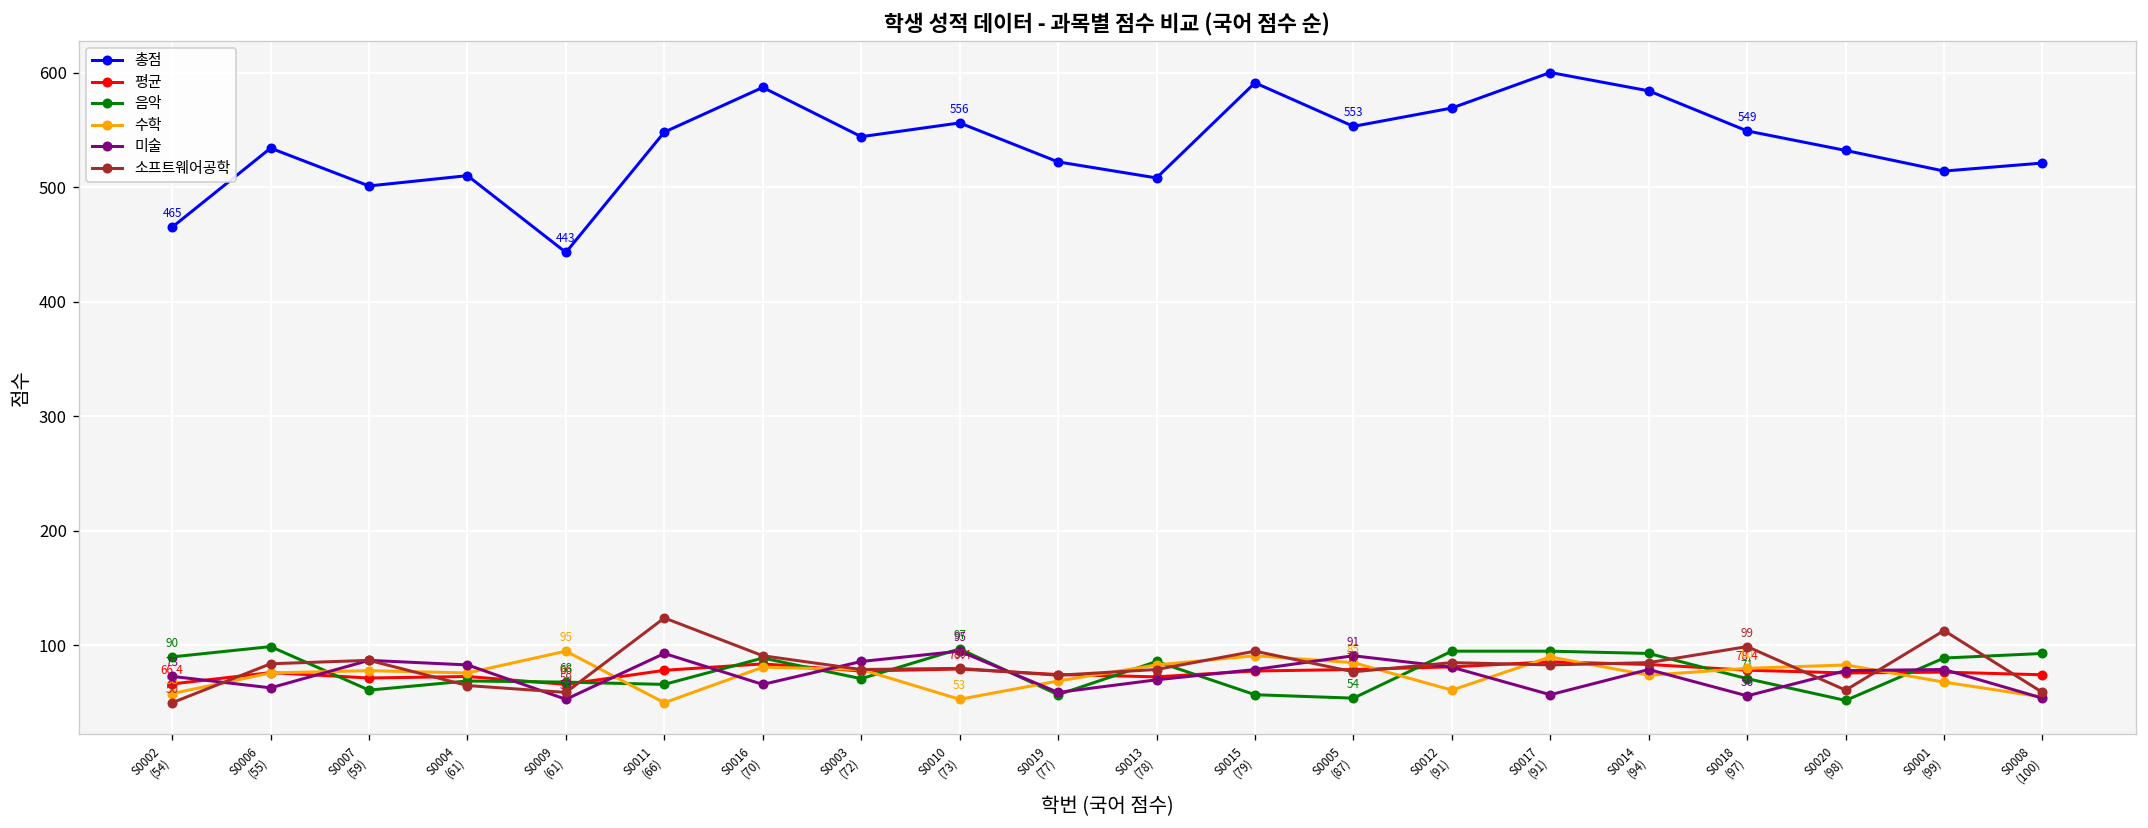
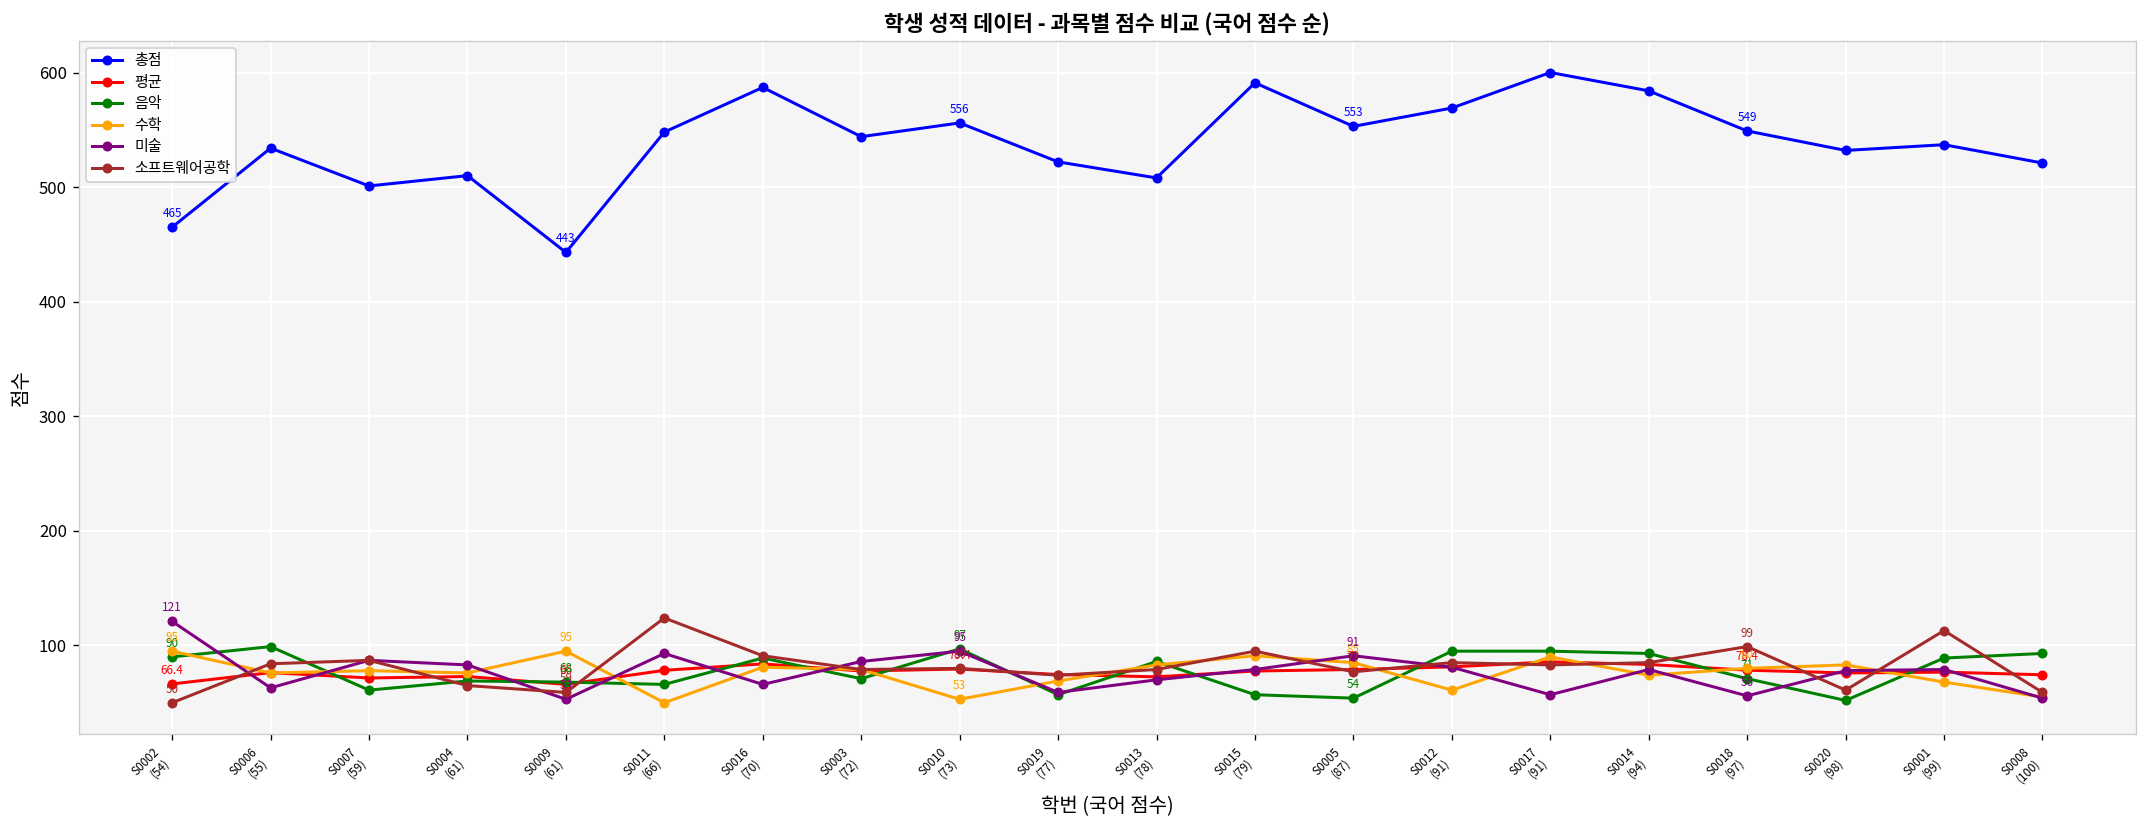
  {
    "총점": {
      "S0006 (55)": 530,
      "S0007 (59)": 500,
      "S0004 (61)": 510,
      "S0011 (66)": 550,
      "S0016 (70)": 590,
      "S0003 (72)": 540,
      "S0019 (77)": 520,
      "S0013 (78)": 510,
      "S0015 (79)": 590,
      "S0012 (91)": 570,
      "S0017 (91)": 600,
      "S0014 (94)": 580,
      "S0020 (98)": 530,
-     "S0001 (99)": 510,
+     "S0001 (99)": 540,
      "S0008 (100)": 520
    },
    "평균": {
      "S0002 (54)": 66.4
    },
    "음악": {
      "S0005 (87)": 54
    },
    "수학": {
-     "S0002 (54)": 58,
+     "S0002 (54)": 95,
      "S0009 (61)": 95,
      "S0010 (73)": 53
    },
    "미술": {
-     "S0002 (54)": 73
+     "S0002 (54)": 121
    },
    "소프트웨어공학": {
      "S0018 (97)": 99
    }
  }
